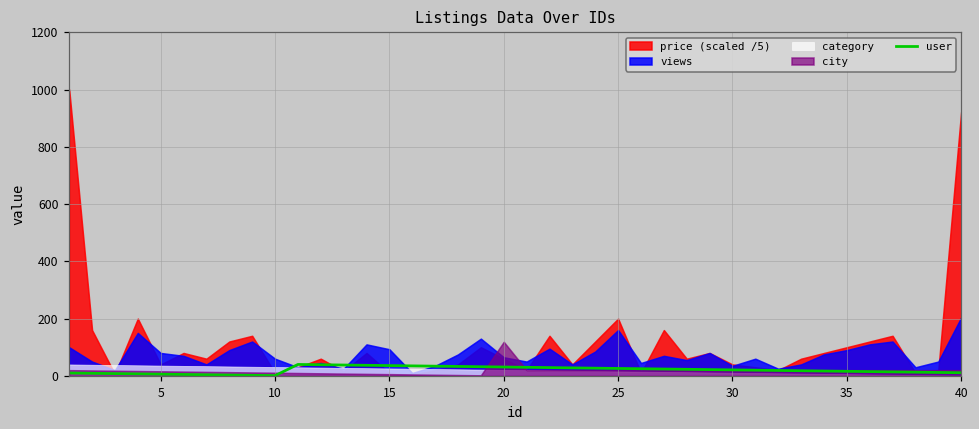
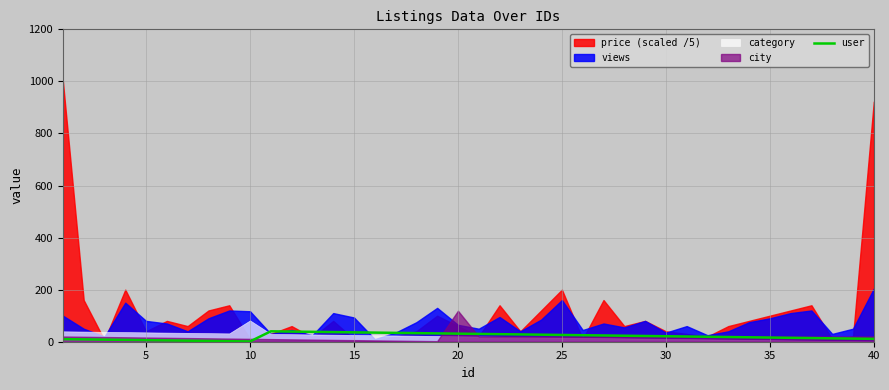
  {
    "user": {
      "5": 10,
      "15": 40,
      "20": 30
    },
    "price (scaled /5)": {
      "25": 200,
      "35": 100,
      "40": 920
    },
    "views": {
      "5": 80,
-     "10": 60,
+     "10": 120,
      "15": 90,
      "25": 160,
      "35": 90,
      "40": 200
    },
    "category": {
-     "10": 30,
+     "10": 80,
      "15": 30,
      "20": 20
    },
    "city": {
      "5": 20,
      "20": 120
    }
  }
